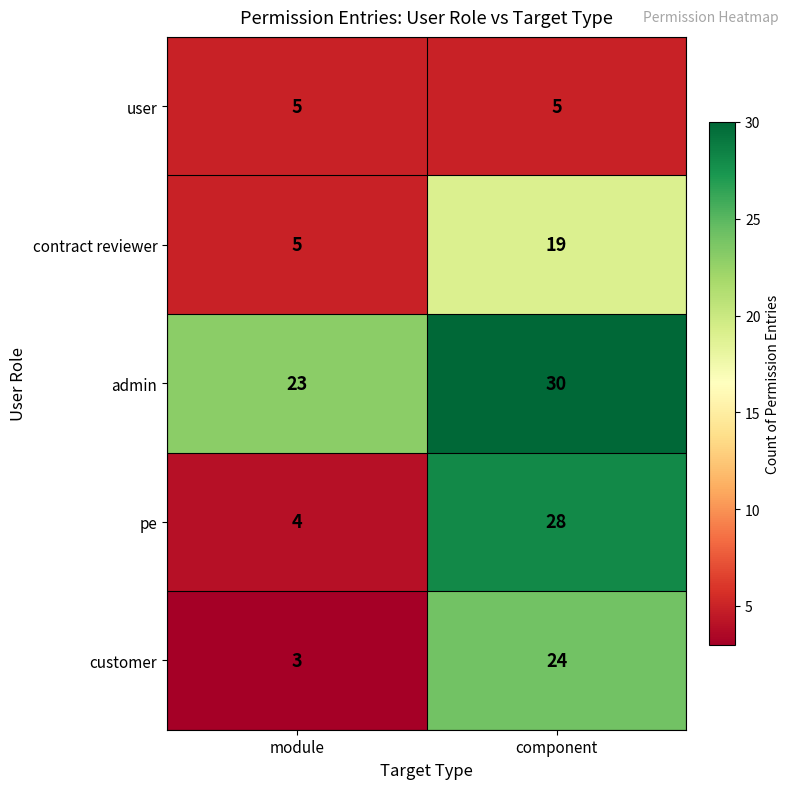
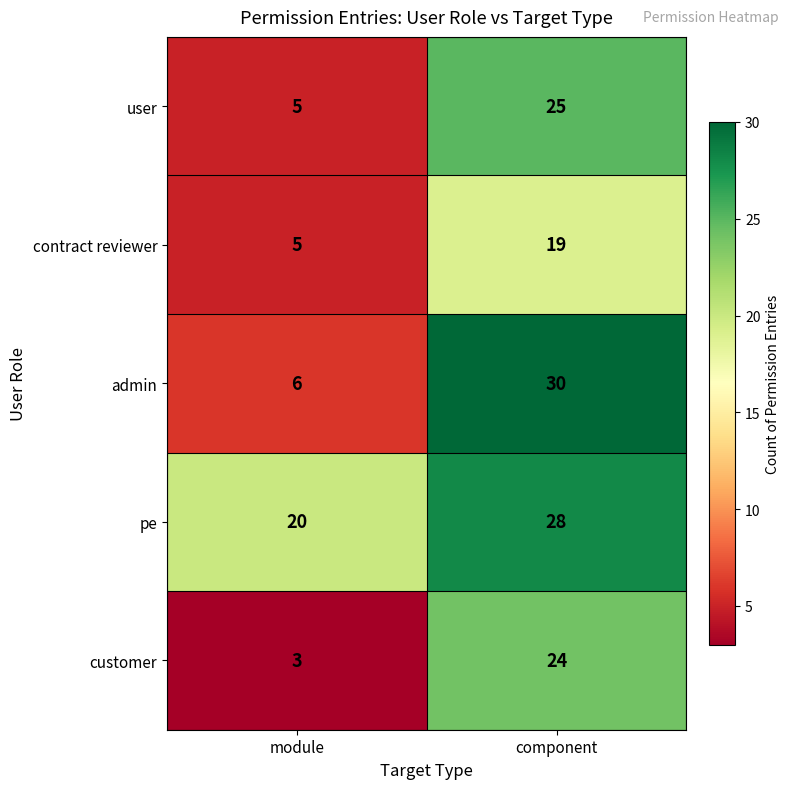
  {
    "user": {
      "module": 5,
-     "component": 5
+     "component": 25
    },
    "contract reviewer": {
      "module": 5,
      "component": 19
    },
    "admin": {
-     "module": 23,
+     "module": 6,
      "component": 30
    },
    "pe": {
-     "module": 4,
+     "module": 20,
      "component": 28
    },
    "customer": {
      "module": 3,
      "component": 24
    }
  }
